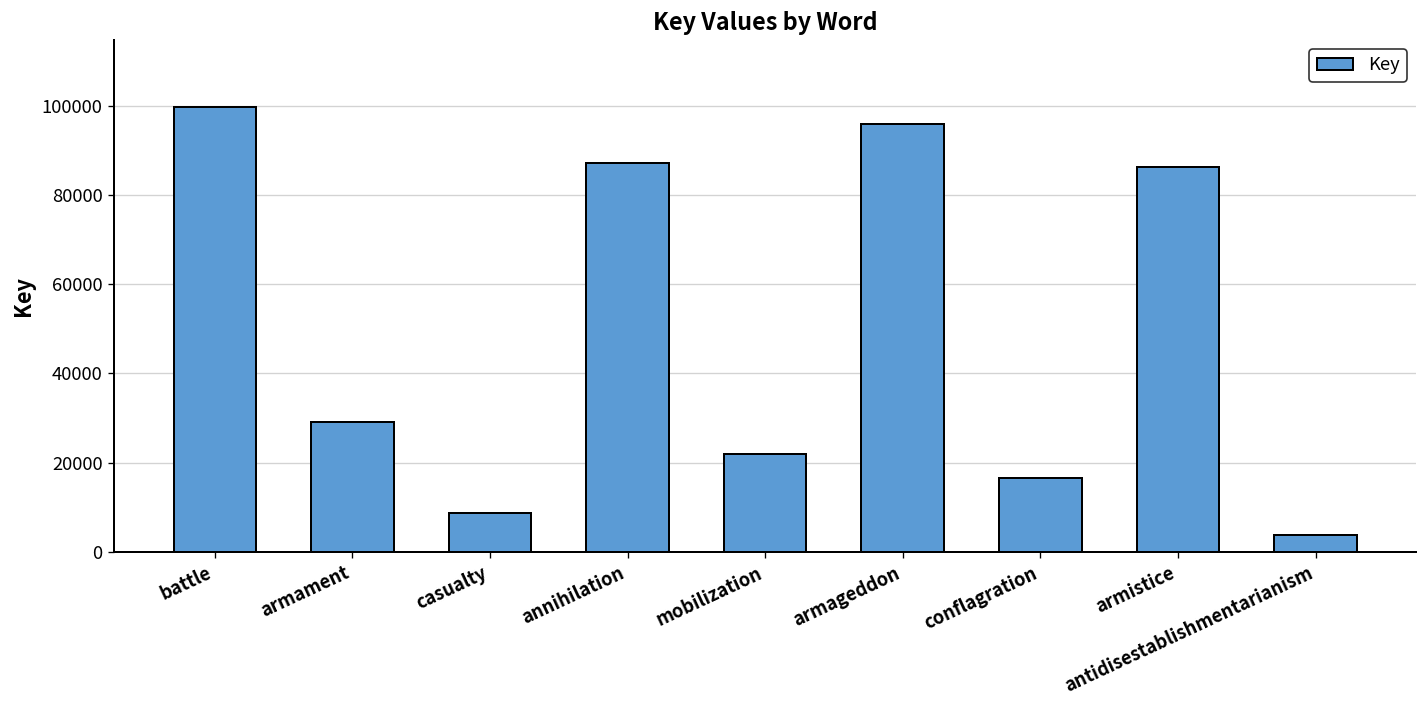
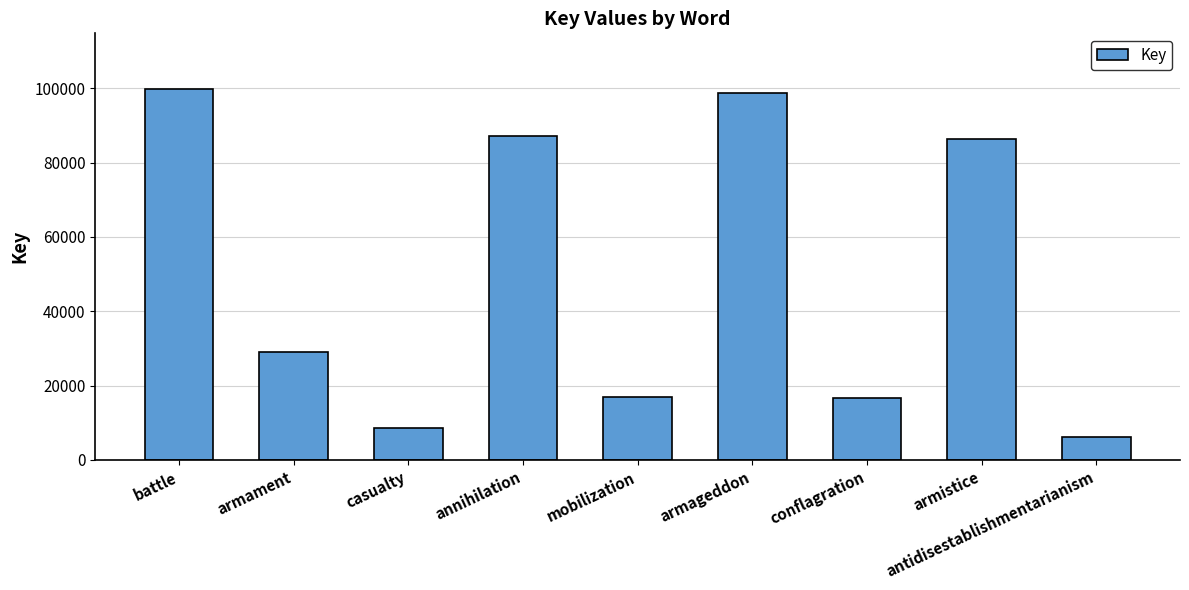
  {
    "battle": 100000,
    "armament": 29000,
    "casualty": 9000,
    "annihilation": 87000,
-   "mobilization": 22000,
-   "armageddon": 96000,
+   "mobilization": 17000,
+   "armageddon": 99000,
    "conflagration": 17000,
    "armistice": 86000,
-   "antidisestablishmentarianism": 4000
+   "antidisestablishmentarianism": 6000
  }
